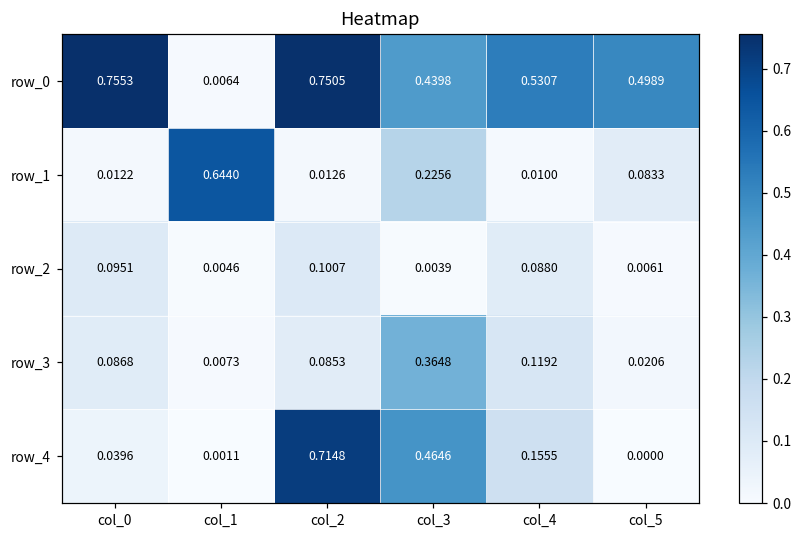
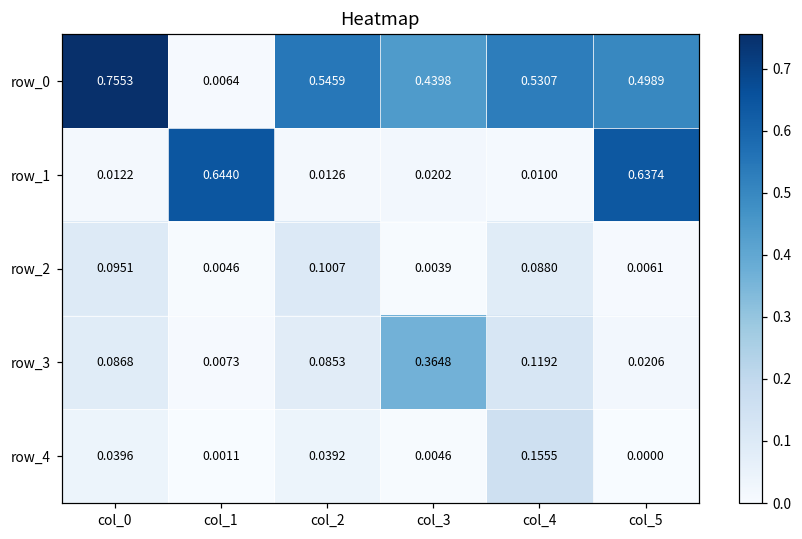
  {
    "row_0": {
      "col_0": 0.7553,
      "col_1": 0.0064,
-     "col_2": 0.7505,
+     "col_2": 0.5459,
      "col_3": 0.4398,
      "col_4": 0.5307,
      "col_5": 0.4989
    },
    "row_1": {
      "col_0": 0.0122,
      "col_1": 0.6440,
      "col_2": 0.0126,
-     "col_3": 0.2256,
+     "col_3": 0.0202,
      "col_4": 0.0100,
-     "col_5": 0.0833
+     "col_5": 0.6374
    },
    "row_2": {
      "col_0": 0.0951,
      "col_1": 0.0046,
      "col_2": 0.1007,
      "col_3": 0.0039,
      "col_4": 0.0880,
      "col_5": 0.0061
    },
    "row_3": {
      "col_0": 0.0868,
      "col_1": 0.0073,
      "col_2": 0.0853,
      "col_3": 0.3648,
      "col_4": 0.1192,
      "col_5": 0.0206
    },
    "row_4": {
      "col_0": 0.0396,
      "col_1": 0.0011,
-     "col_2": 0.7148,
-     "col_3": 0.4646,
+     "col_2": 0.0392,
+     "col_3": 0.0046,
      "col_4": 0.1555,
      "col_5": 0.0000
    }
  }
